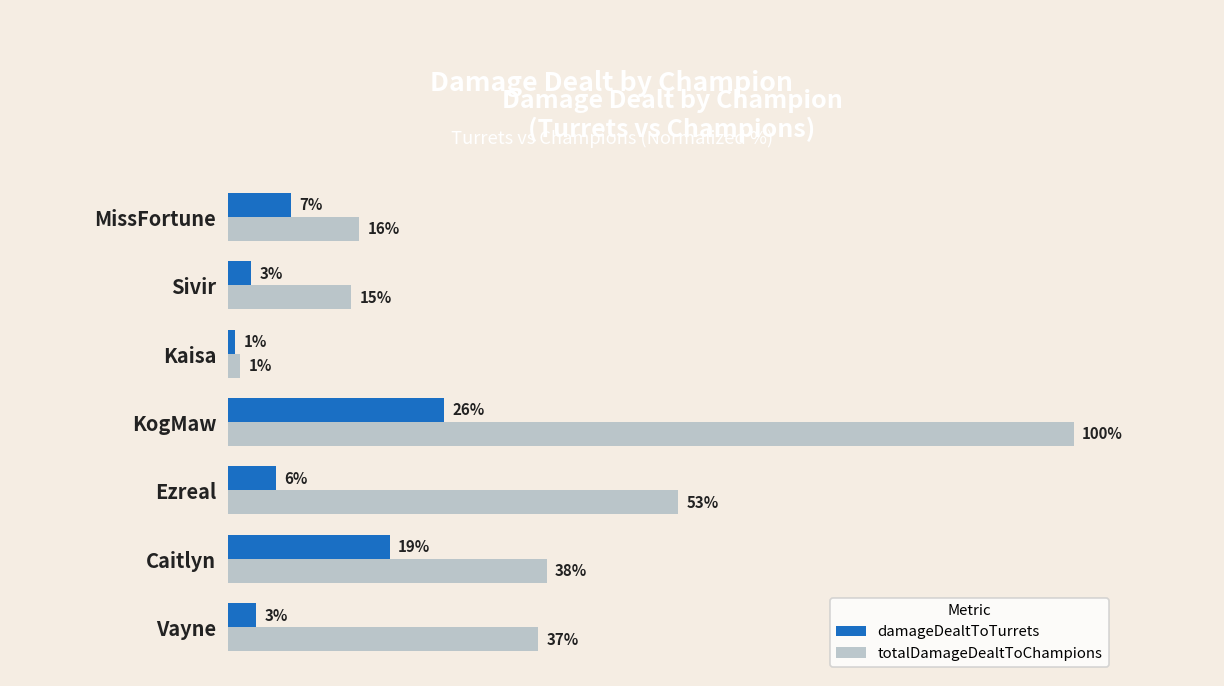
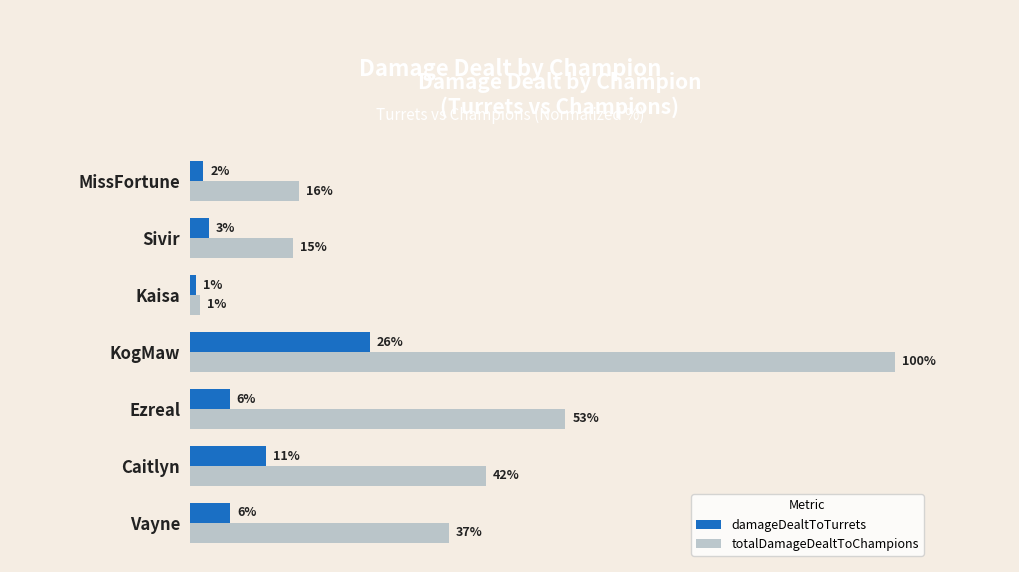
  {
    "damageDealtToTurrets": {
-     "MissFortune": "7%",
+     "MissFortune": "2%",
      "Sivir": "3%",
      "Kaisa": "1%",
      "KogMaw": "26%",
      "Ezreal": "6%",
-     "Caitlyn": "19%",
-     "Vayne": "3%"
+     "Caitlyn": "11%",
+     "Vayne": "6%"
    },
    "totalDamageDealtToChampions": {
      "MissFortune": "16%",
      "Sivir": "15%",
      "Kaisa": "1%",
      "KogMaw": "100%",
      "Ezreal": "53%",
-     "Caitlyn": "38%",
+     "Caitlyn": "42%",
      "Vayne": "37%"
    }
  }
